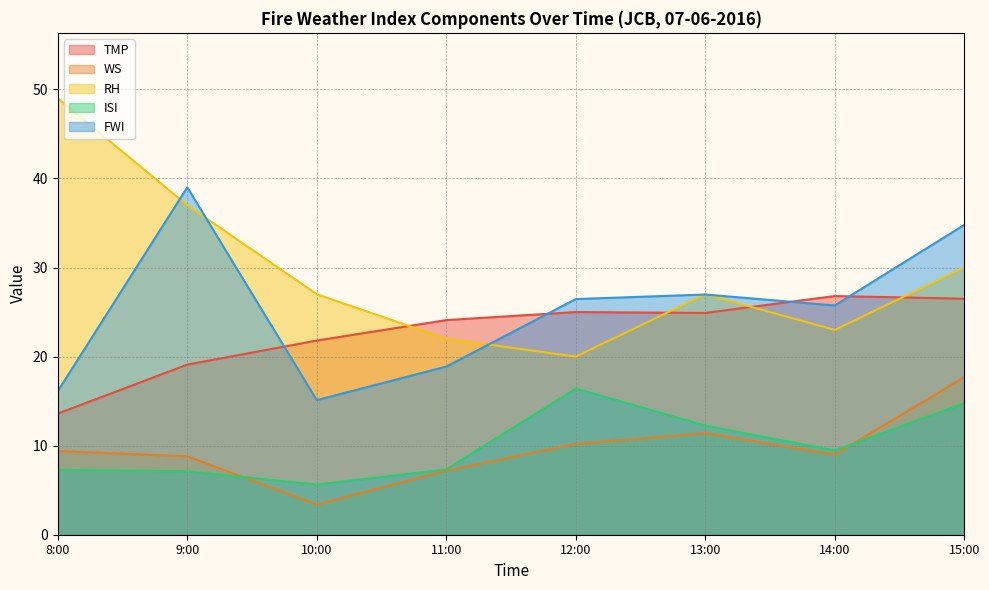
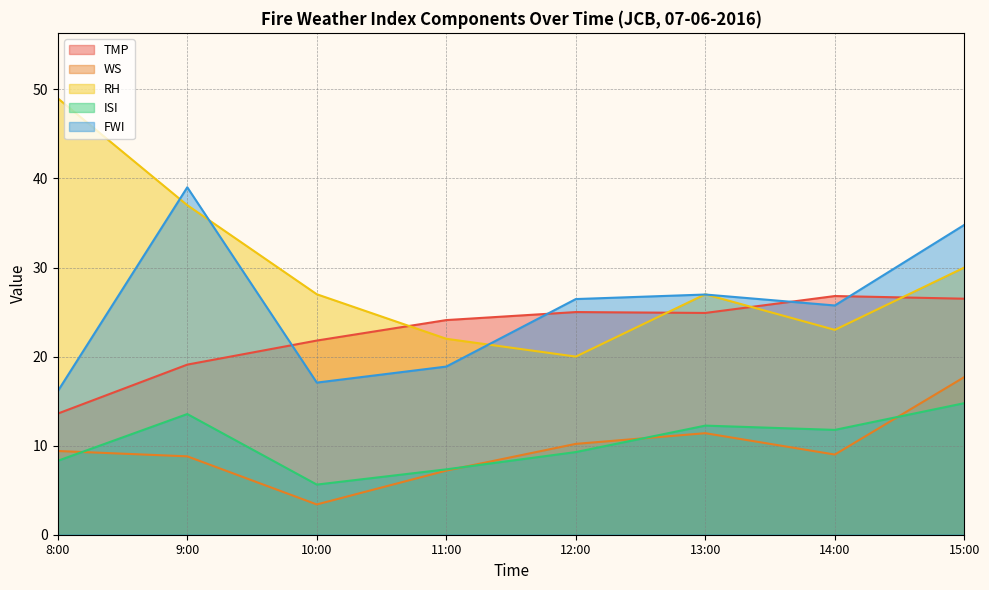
  {
    "ISI": {
-     "8:00": 7,
-     "9:00": 7,
+     "8:00": 8,
+     "9:00": 14,
      "10:00": 6,
-     "12:00": 16,
+     "12:00": 9,
      "13:00": 12,
-     "14:00": 9,
+     "14:00": 12,
      "15:00": 15
    },
    "FWI": {
      "8:00": 16,
      "9:00": 39,
-     "10:00": 15,
+     "10:00": 17,
      "11:00": 19,
      "12:00": 26,
      "14:00": 26,
      "15:00": 35
    }
  }
